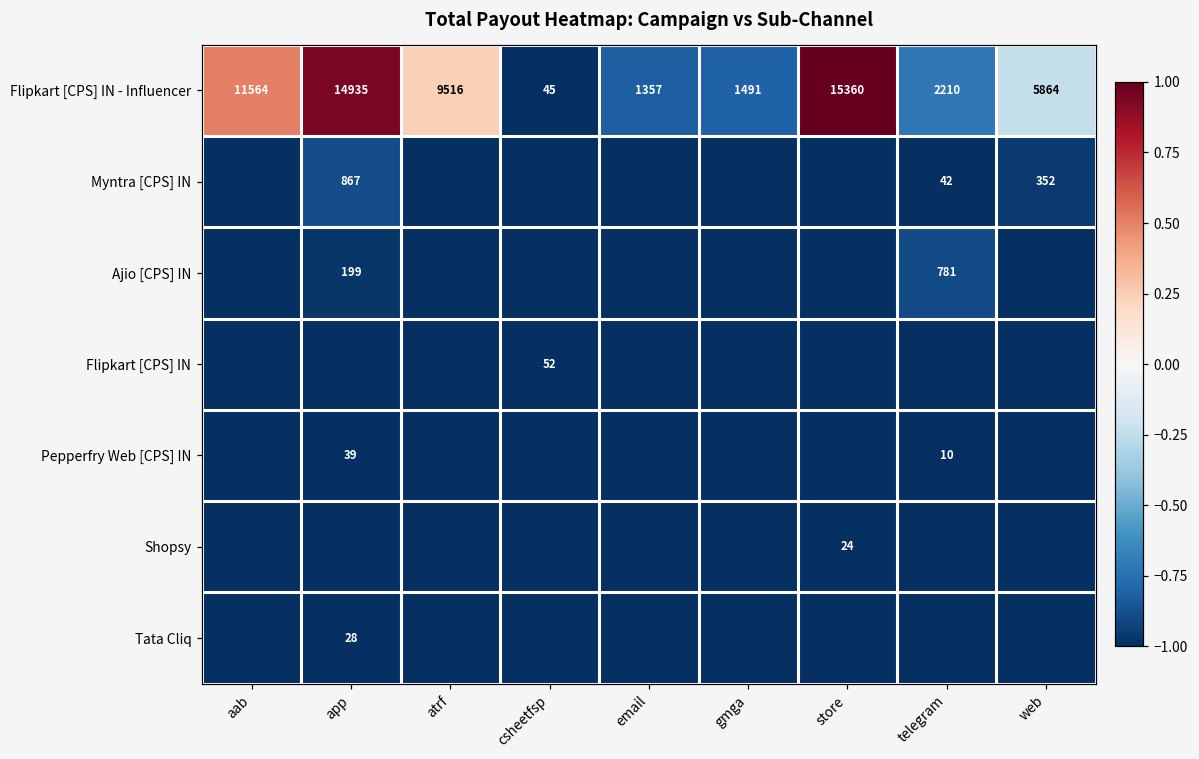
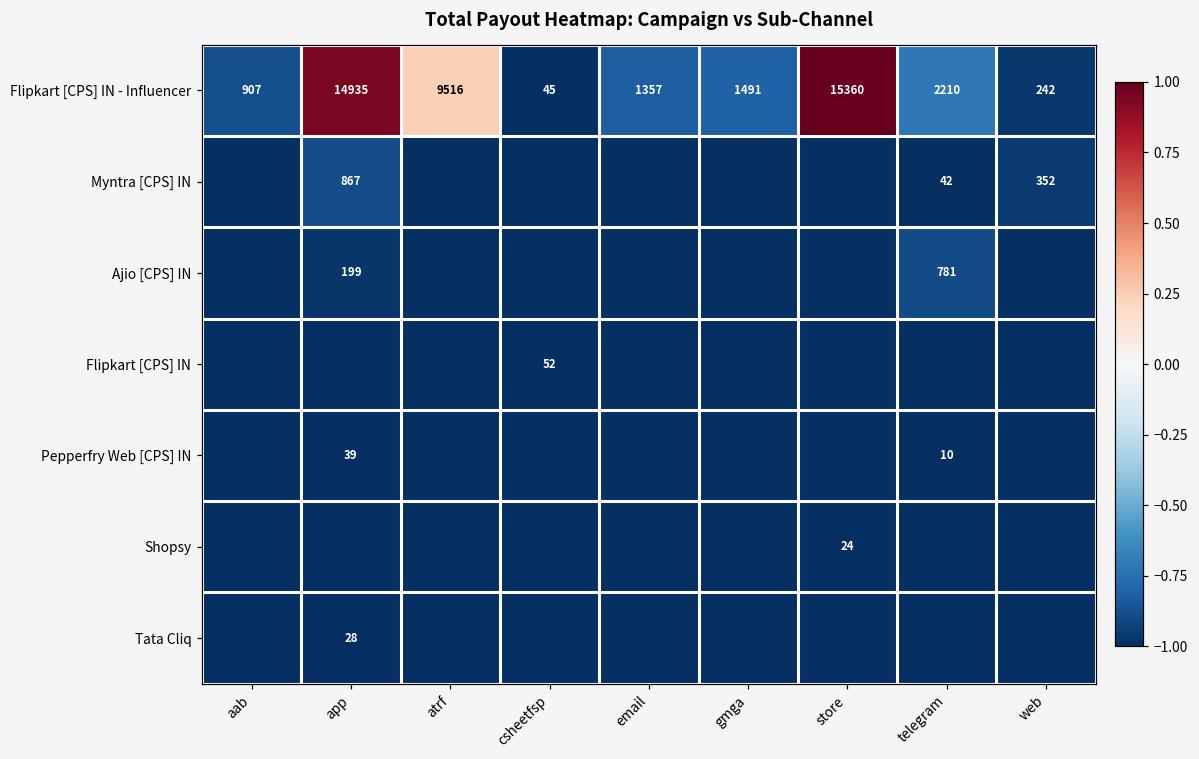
  {
    "Flipkart [CPS] IN - Influencer": {
-     "aab": 11564,
+     "aab": 907,
      "app": 14935,
      "atrf": 9516,
      "csheetfsp": 45,
      "email": 1357,
      "gmga": 1491,
      "store": 15360,
      "telegram": 2210,
-     "web": 5864
+     "web": 242
    },
    "Myntra [CPS] IN": {
      "app": 867,
      "telegram": 42,
      "web": 352
    },
    "Ajio [CPS] IN": {
      "app": 199,
      "telegram": 781
    },
    "Flipkart [CPS] IN": {
      "csheetfsp": 52
    },
    "Pepperfry Web [CPS] IN": {
      "app": 39,
      "telegram": 10
    },
    "Shopsy": {
      "store": 24
    },
    "Tata Cliq": {
      "app": 28
    }
  }
